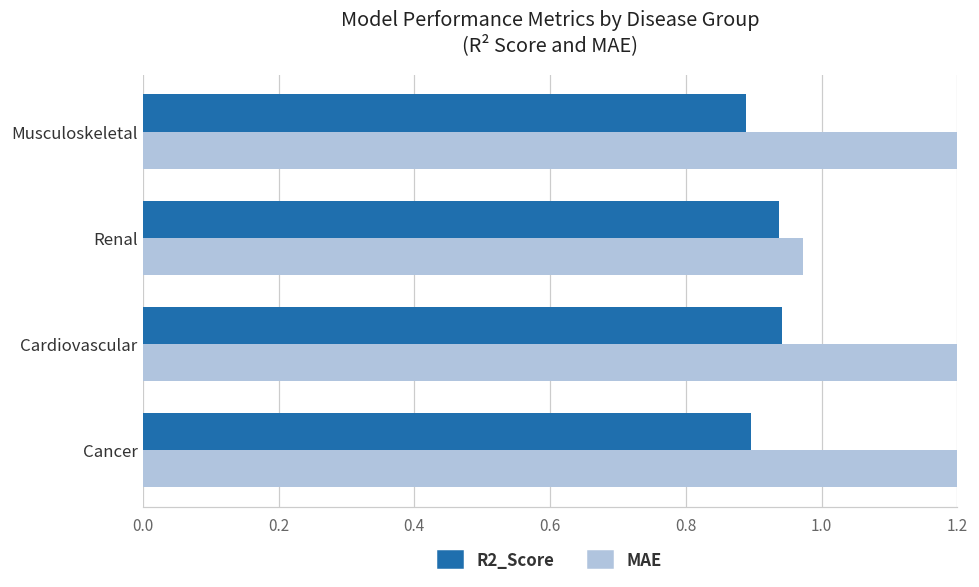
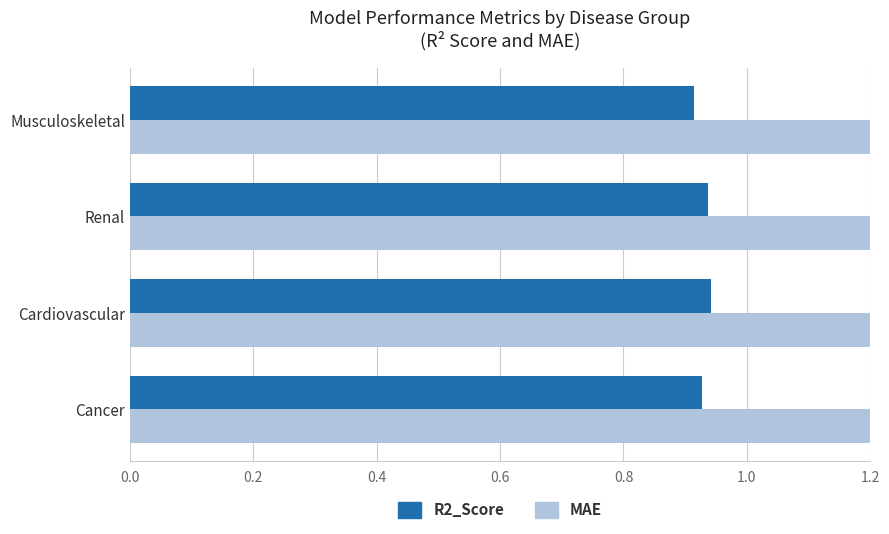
  {
    "R2_Score": {
-     "Musculoskeletal": 0.89,
+     "Musculoskeletal": 0.91,
      "Renal": 0.94,
      "Cardiovascular": 0.94,
-     "Cancer": 0.90
+     "Cancer": 0.93
    },
    "MAE": {
-     "Renal": 0.97
+     "Renal": 1.20
    }
  }
